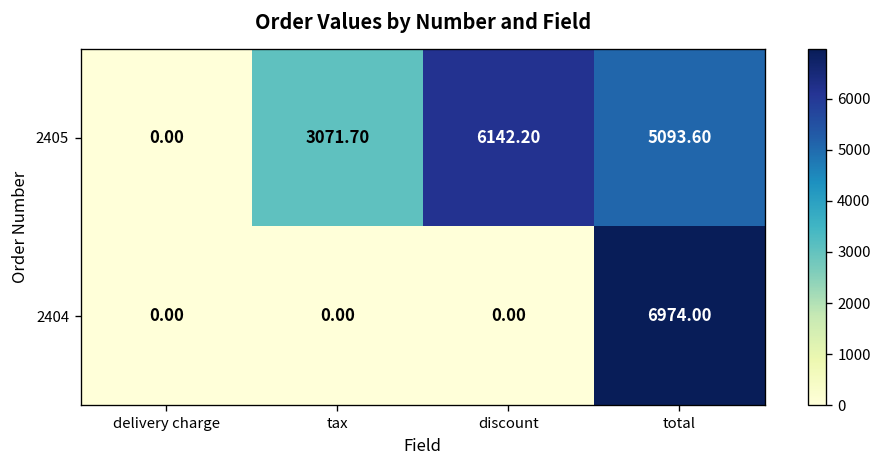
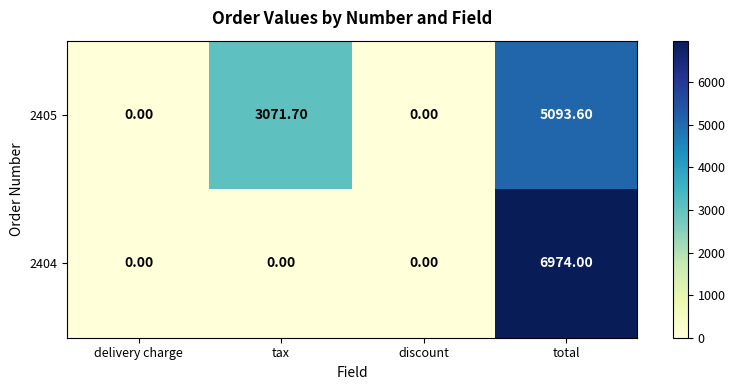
  {
    "2405": {
      "delivery charge": 0.00,
      "tax": 3071.70,
-     "discount": 6142.20,
+     "discount": 0.00,
      "total": 5093.60
    },
    "2404": {
      "delivery charge": 0.00,
      "tax": 0.00,
      "discount": 0.00,
      "total": 6974.00
    }
  }
